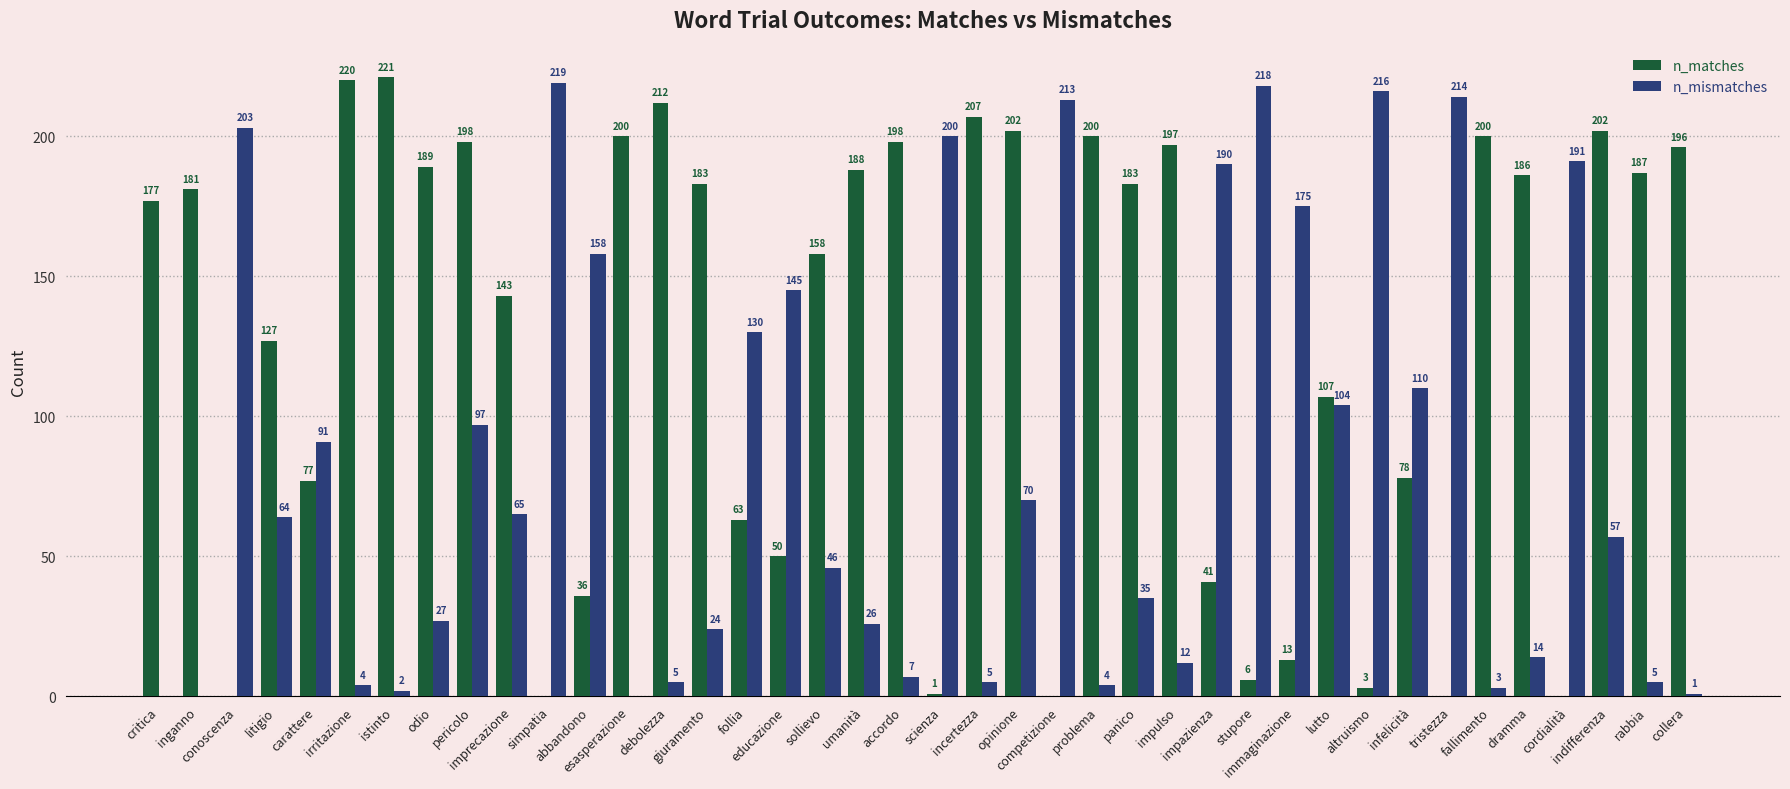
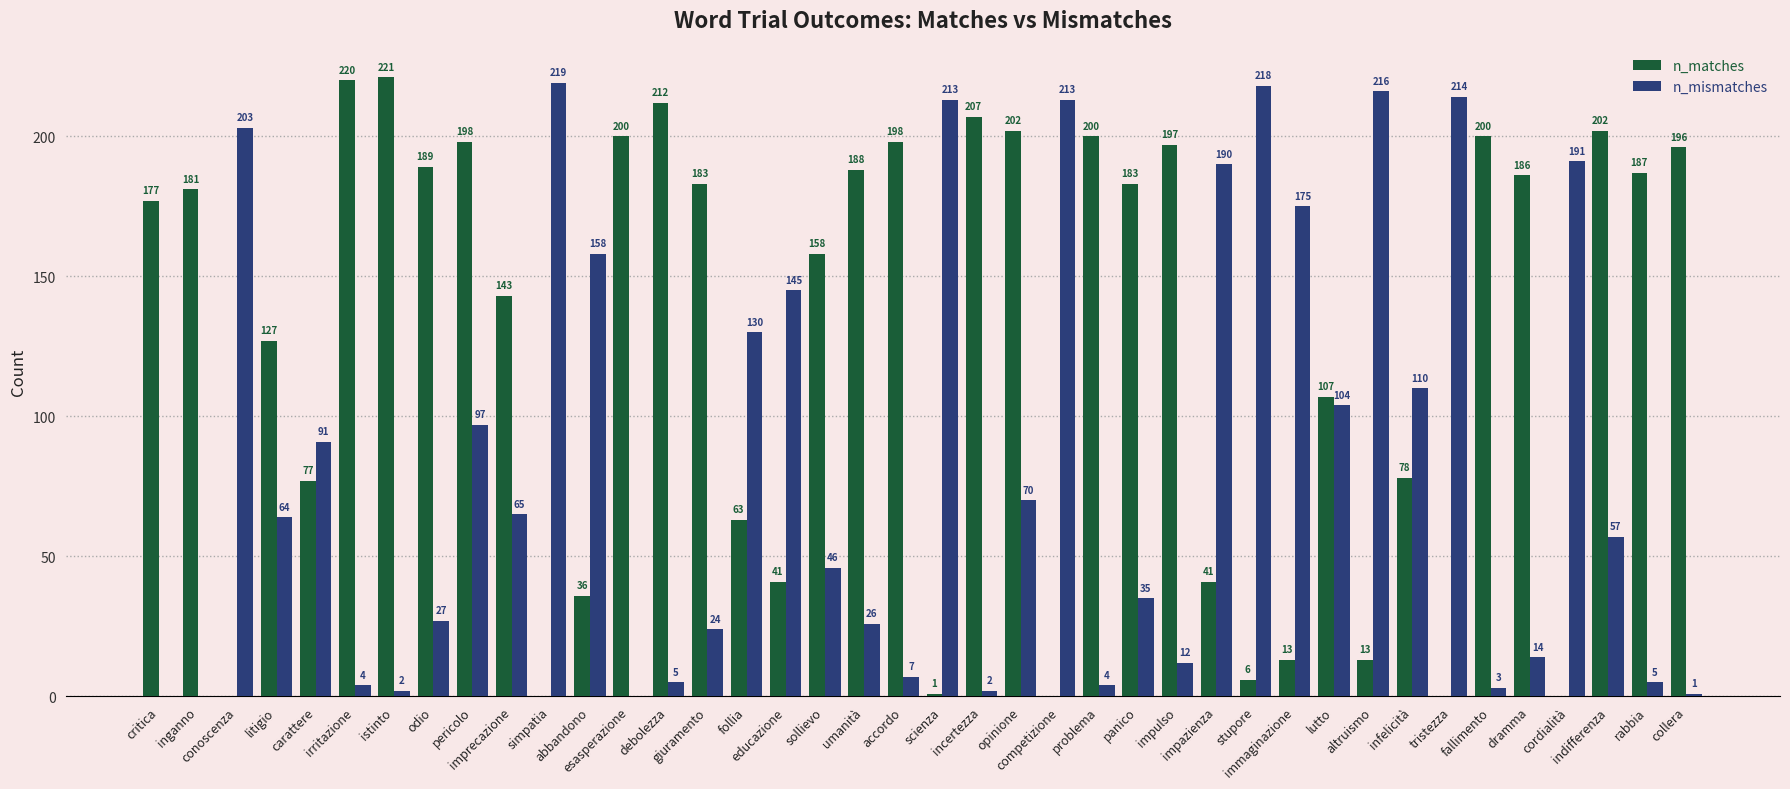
  {
    "n_matches": {
      "critica": 177,
      "inganno": 181,
      "litigio": 127,
      "carattere": 77,
      "irritazione": 220,
      "istinto": 221,
      "odio": 189,
      "pericolo": 198,
      "imprecazione": 143,
      "abbandono": 36,
      "esasperazione": 200,
      "debolezza": 212,
      "giuramento": 183,
      "follia": 63,
-     "educazione": 50,
+     "educazione": 41,
      "sollievo": 158,
      "umanità": 188,
      "accordo": 198,
      "scienza": 1,
      "incertezza": 207,
      "opinione": 202,
      "problema": 200,
      "panico": 183,
      "impulso": 197,
      "impazienza": 41,
      "stupore": 6,
      "immaginazione": 13,
      "lutto": 107,
-     "altruismo": 3,
+     "altruismo": 13,
      "infelicità": 78,
      "fallimento": 200,
      "dramma": 186,
      "indifferenza": 202,
      "rabbia": 187,
      "collera": 196
    },
    "n_mismatches": {
      "conoscenza": 203,
      "litigio": 64,
      "carattere": 91,
      "irritazione": 4,
      "istinto": 2,
      "odio": 27,
      "pericolo": 97,
      "imprecazione": 65,
      "simpatia": 219,
      "abbandono": 158,
      "debolezza": 5,
      "giuramento": 24,
      "follia": 130,
      "educazione": 145,
      "sollievo": 46,
      "umanità": 26,
      "accordo": 7,
-     "scienza": 200,
-     "incertezza": 5,
+     "scienza": 213,
+     "incertezza": 2,
      "opinione": 70,
      "competizione": 213,
      "problema": 4,
      "panico": 35,
      "impulso": 12,
      "impazienza": 190,
      "stupore": 218,
      "immaginazione": 175,
      "lutto": 104,
      "altruismo": 216,
      "infelicità": 110,
      "tristezza": 214,
      "fallimento": 3,
      "dramma": 14,
      "cordialità": 191,
      "indifferenza": 57,
      "rabbia": 5,
      "collera": 1
    }
  }
